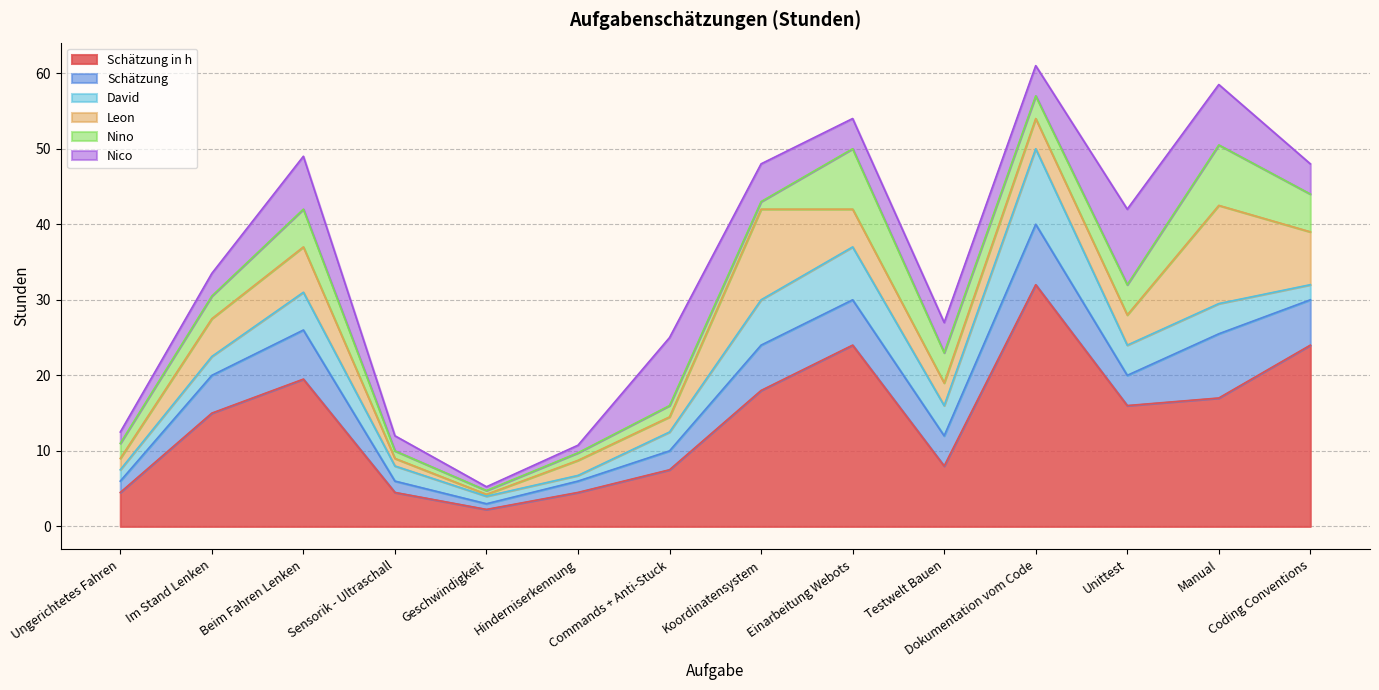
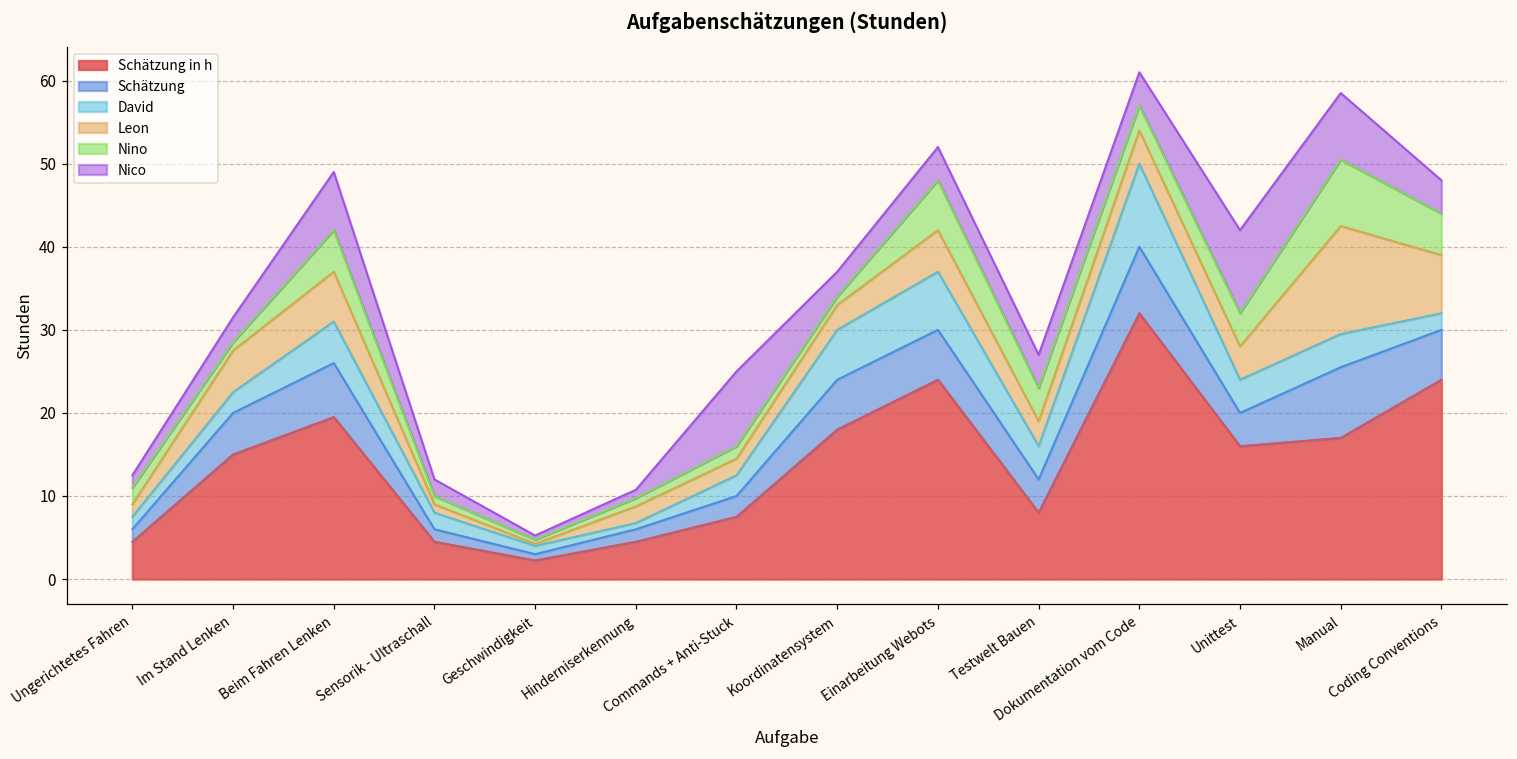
  {
    "Schätzung in h": {
      "Ungerichtetes Fahren": 5,
      "Im Stand Lenken": 15,
      "Beim Fahren Lenken": 20,
      "Sensorik - Ultraschall": 5,
      "Geschwindigkeit": 2,
      "Hinderniserkennung": 5,
      "Commands + Anti-Stuck": 8,
      "Koordinatensystem": 18,
      "Einarbeitung Webots": 24,
      "Testwelt Bauen": 8,
      "Dokumentation vom Code": 32,
      "Unittest": 16,
      "Manual": 17,
      "Coding Conventions": 24
    },
    "Leon": {
      "Ungerichtetes Fahren": 2,
      "Im Stand Lenken": 5,
      "Beim Fahren Lenken": 6,
      "Sensorik - Ultraschall": 1,
      "Hinderniserkennung": 2,
      "Commands + Anti-Stuck": 2,
-     "Koordinatensystem": 12,
+     "Koordinatensystem": 3,
      "Einarbeitung Webots": 5,
      "Testwelt Bauen": 3,
      "Dokumentation vom Code": 4,
      "Unittest": 4,
      "Manual": 13,
      "Coding Conventions": 7
    },
    "Nino": {
      "Ungerichtetes Fahren": 2,
-     "Im Stand Lenken": 3,
+     "Im Stand Lenken": 1,
      "Beim Fahren Lenken": 5,
      "Sensorik - Ultraschall": 1,
      "Geschwindigkeit": 1,
      "Hinderniserkennung": 1,
      "Commands + Anti-Stuck": 2,
      "Koordinatensystem": 1,
-     "Einarbeitung Webots": 8,
+     "Einarbeitung Webots": 6,
      "Testwelt Bauen": 4,
      "Dokumentation vom Code": 3,
      "Unittest": 4,
      "Manual": 8,
      "Coding Conventions": 5
    },
    "Nico": {
      "Ungerichtetes Fahren": 2,
      "Im Stand Lenken": 3,
      "Beim Fahren Lenken": 7,
      "Sensorik - Ultraschall": 2,
      "Geschwindigkeit": 1,
      "Hinderniserkennung": 1,
      "Commands + Anti-Stuck": 9,
-     "Koordinatensystem": 5,
+     "Koordinatensystem": 3,
      "Einarbeitung Webots": 4,
      "Testwelt Bauen": 4,
      "Dokumentation vom Code": 4,
      "Unittest": 10,
      "Manual": 8,
      "Coding Conventions": 4
    }
  }
